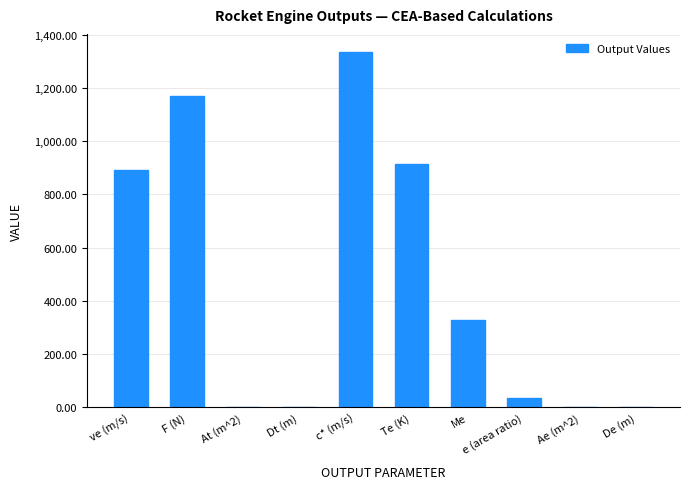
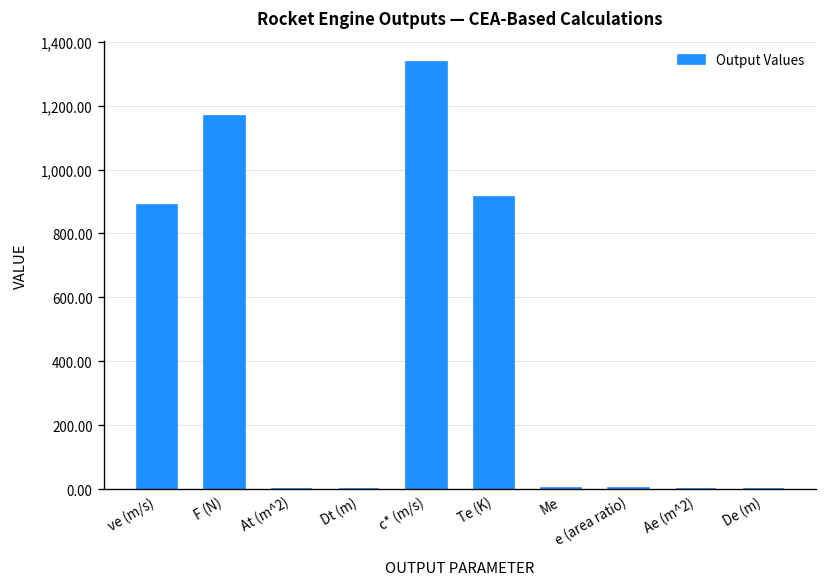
  {
    "ve (m/s)": "890",
    "F (N)": "1,170",
    "c* (m/s)": "1,340",
    "Te (K)": "910",
-   "Me": "330",
-   "e (area ratio)": "30"
+   "Me": "0",
+   "e (area ratio)": "0"
  }
